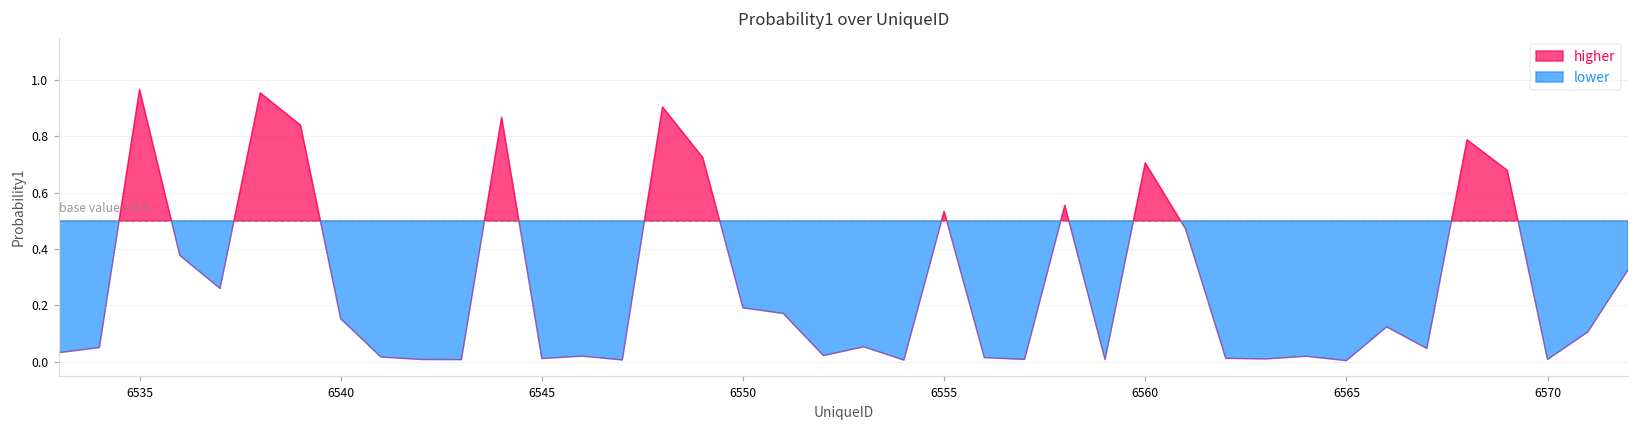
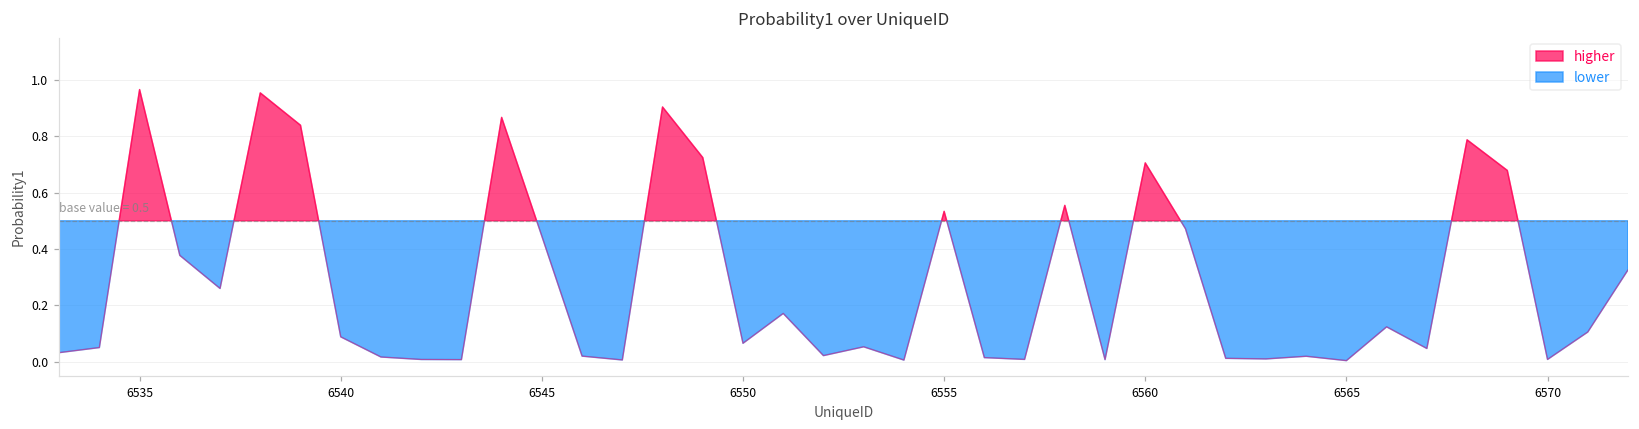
  {
    "6535": 0.97,
-   "6540": 0.15,
-   "6545": 0.01,
-   "6550": 0.19,
+   "6540": 0.09,
+   "6545": 0.45,
+   "6550": 0.07,
    "6555": 0.53,
    "6560": 0.71,
    "6565": 0.00,
    "6570": 0.01
  }
